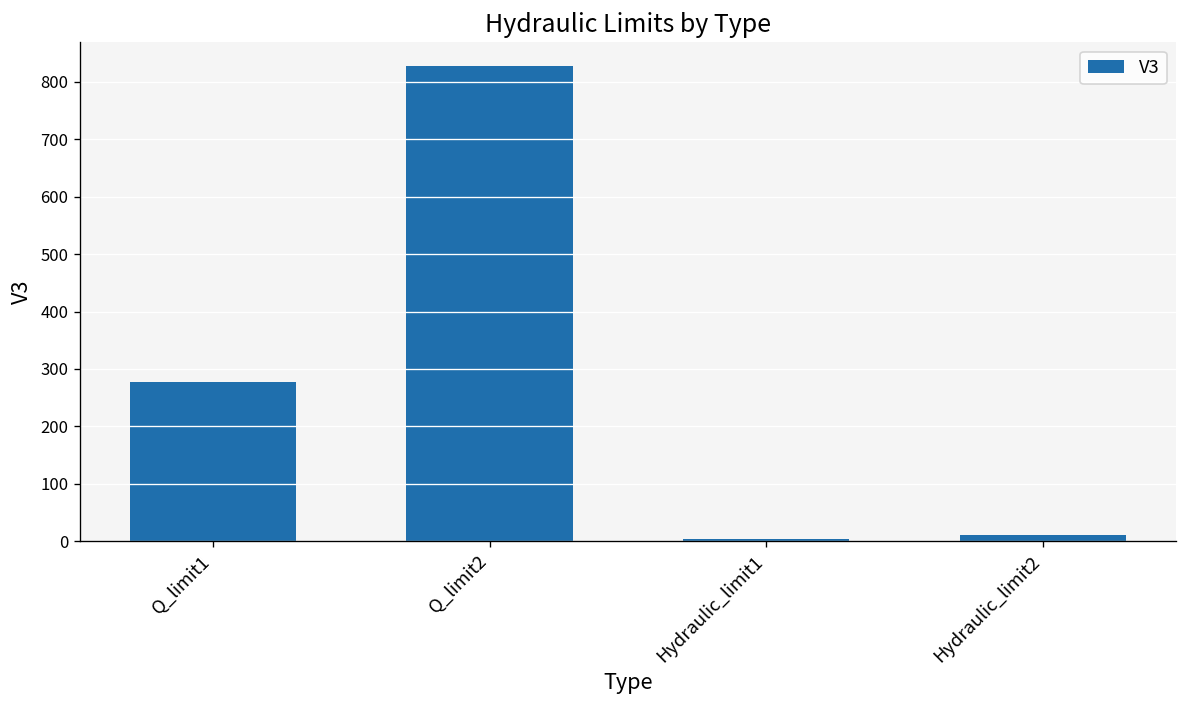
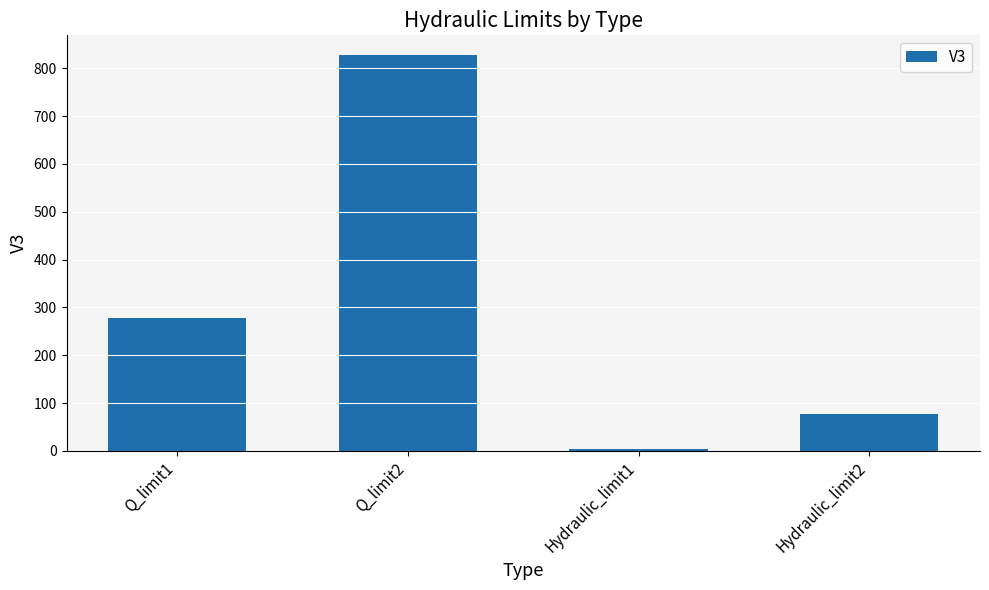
  {
    "Q_limit1": 280,
    "Q_limit2": 830,
-   "Hydraulic_limit2": 10
+   "Hydraulic_limit2": 80
  }
